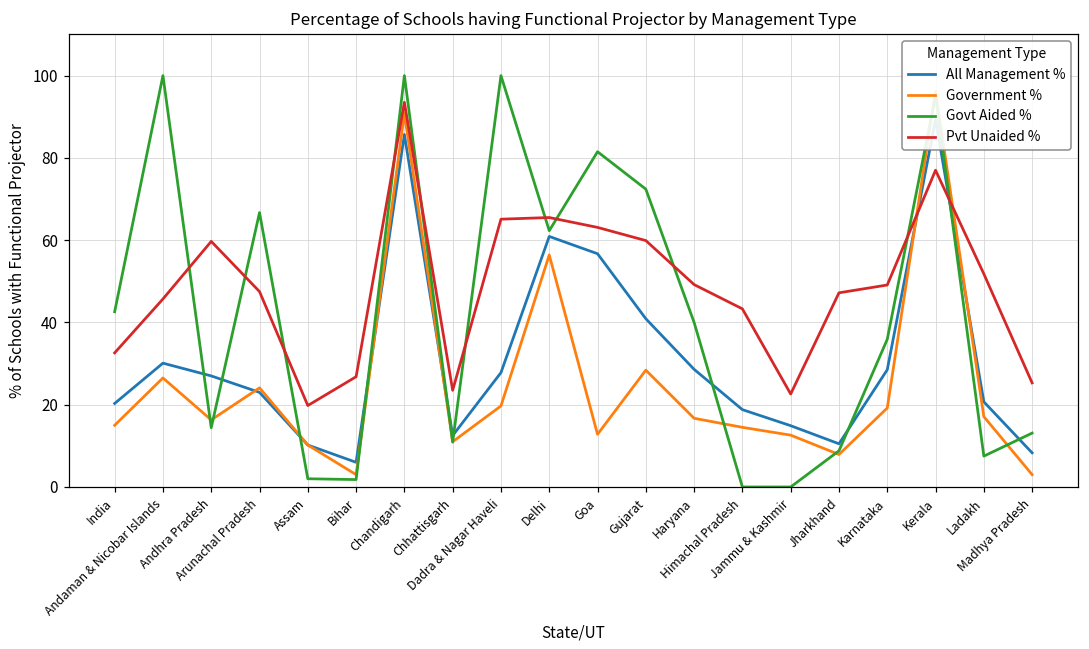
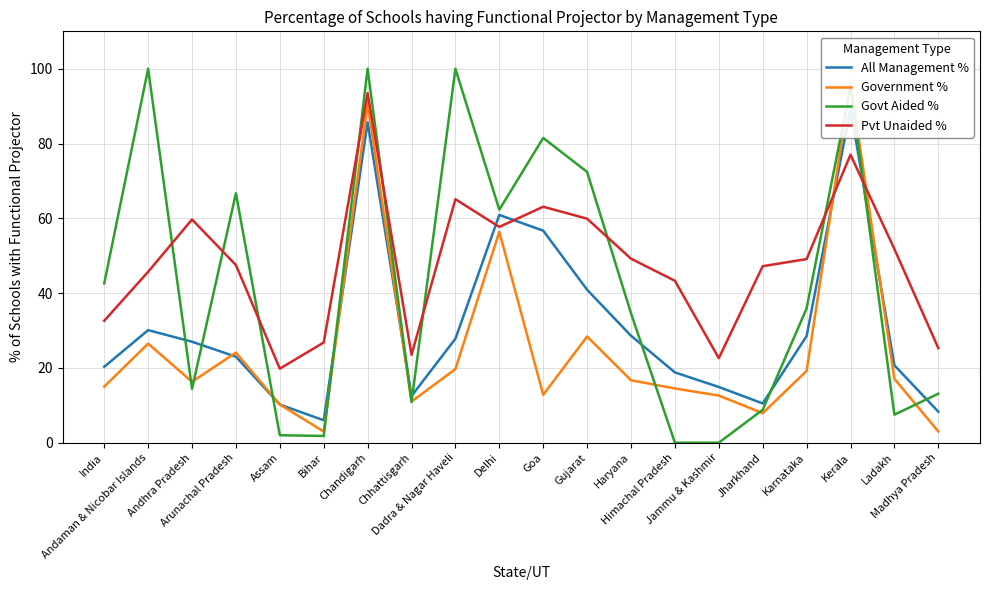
  {
    "All Management %": {
      "India": 20,
      "Andaman & Nicobar Islands": 30,
      "Andhra Pradesh": 27,
      "Arunachal Pradesh": 23,
      "Bihar": 6,
      "Chandigarh": 86,
      "Chhattisgarh": 13,
      "Dadra & Nagar Haveli": 28,
      "Delhi": 61,
      "Goa": 57,
      "Gujarat": 41,
      "Haryana": 29,
      "Himachal Pradesh": 19,
      "Jammu & Kashmir": 15,
      "Jharkhand": 11,
      "Karnataka": 29,
      "Ladakh": 21,
      "Madhya Pradesh": 8
    },
    "Government %": {
      "India": 15,
      "Andaman & Nicobar Islands": 27,
      "Andhra Pradesh": 16,
      "Arunachal Pradesh": 24,
      "Bihar": 3,
      "Chandigarh": 91,
      "Dadra & Nagar Haveli": 20,
      "Delhi": 56,
      "Goa": 13,
      "Gujarat": 28,
      "Haryana": 17,
      "Himachal Pradesh": 15,
      "Jammu & Kashmir": 13,
      "Jharkhand": 8,
      "Karnataka": 19,
      "Ladakh": 17,
      "Madhya Pradesh": 3
    },
    "Govt Aided %": {
      "India": 43,
      "Andaman & Nicobar Islands": 100,
      "Andhra Pradesh": 14,
      "Arunachal Pradesh": 67,
      "Assam": 2,
      "Bihar": 2,
      "Chandigarh": 100,
      "Dadra & Nagar Haveli": 100,
      "Delhi": 62,
      "Goa": 82,
      "Gujarat": 72,
-     "Haryana": 40,
+     "Haryana": 35,
      "Himachal Pradesh": 0,
      "Jammu & Kashmir": 0,
      "Jharkhand": 9,
      "Karnataka": 36,
      "Ladakh": 8,
      "Madhya Pradesh": 13
    },
    "Pvt Unaided %": {
      "India": 33,
      "Andaman & Nicobar Islands": 46,
      "Andhra Pradesh": 60,
      "Arunachal Pradesh": 48,
      "Assam": 20,
      "Bihar": 27,
      "Chandigarh": 94,
      "Chhattisgarh": 24,
      "Dadra & Nagar Haveli": 65,
-     "Delhi": 66,
+     "Delhi": 58,
      "Goa": 63,
      "Gujarat": 60,
      "Haryana": 49,
      "Himachal Pradesh": 43,
      "Jammu & Kashmir": 23,
      "Jharkhand": 47,
      "Karnataka": 49,
      "Kerala": 77,
      "Ladakh": 52,
      "Madhya Pradesh": 25
    }
  }
